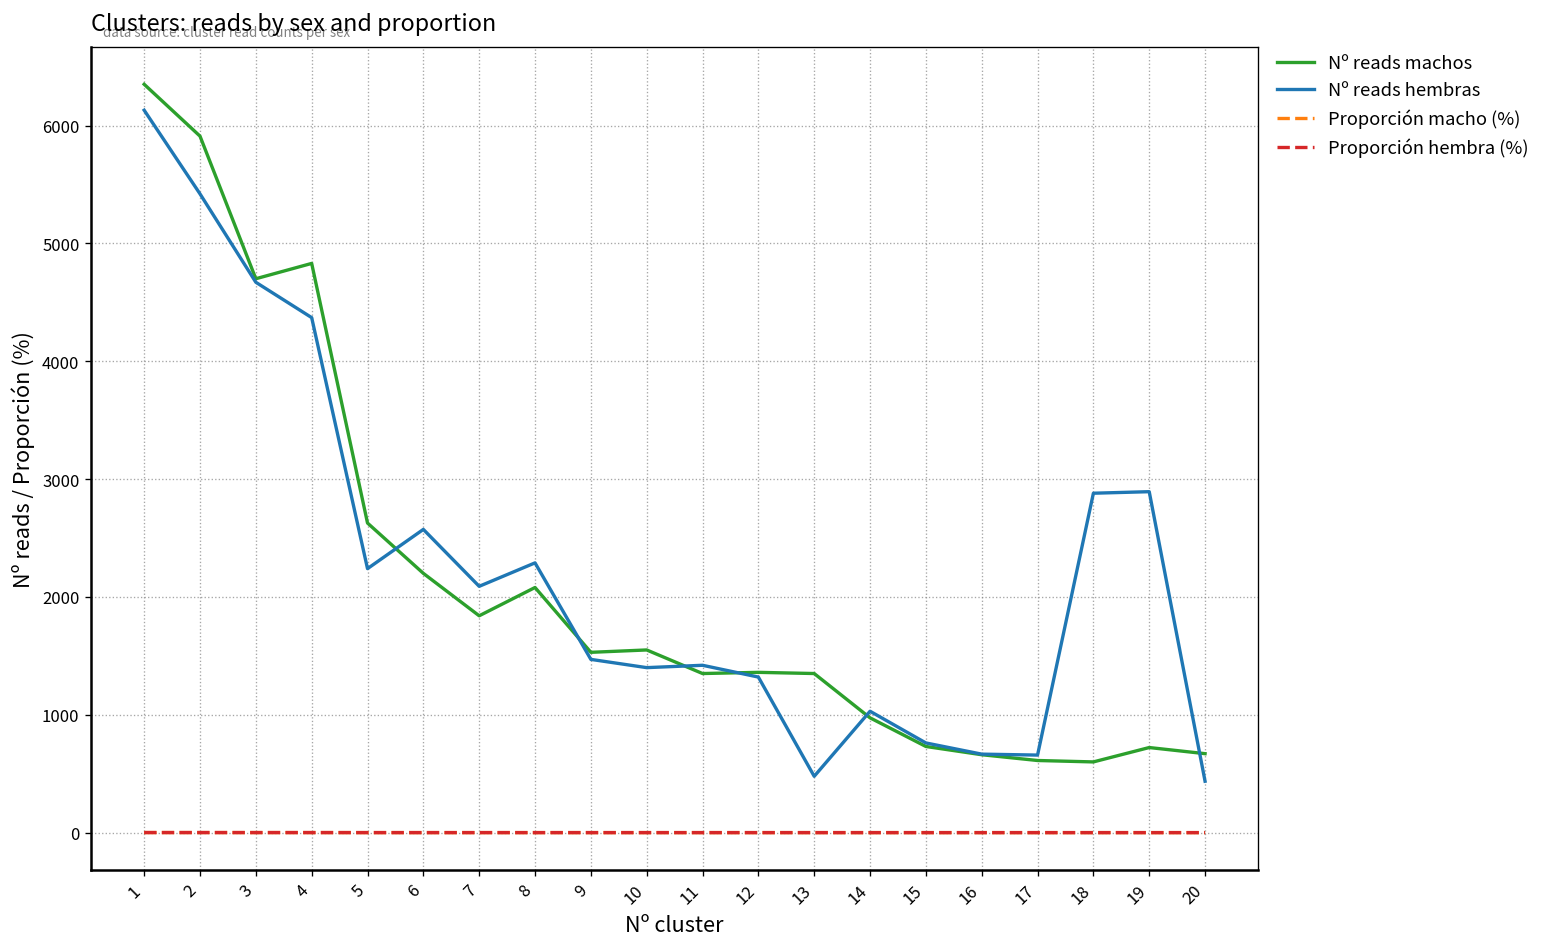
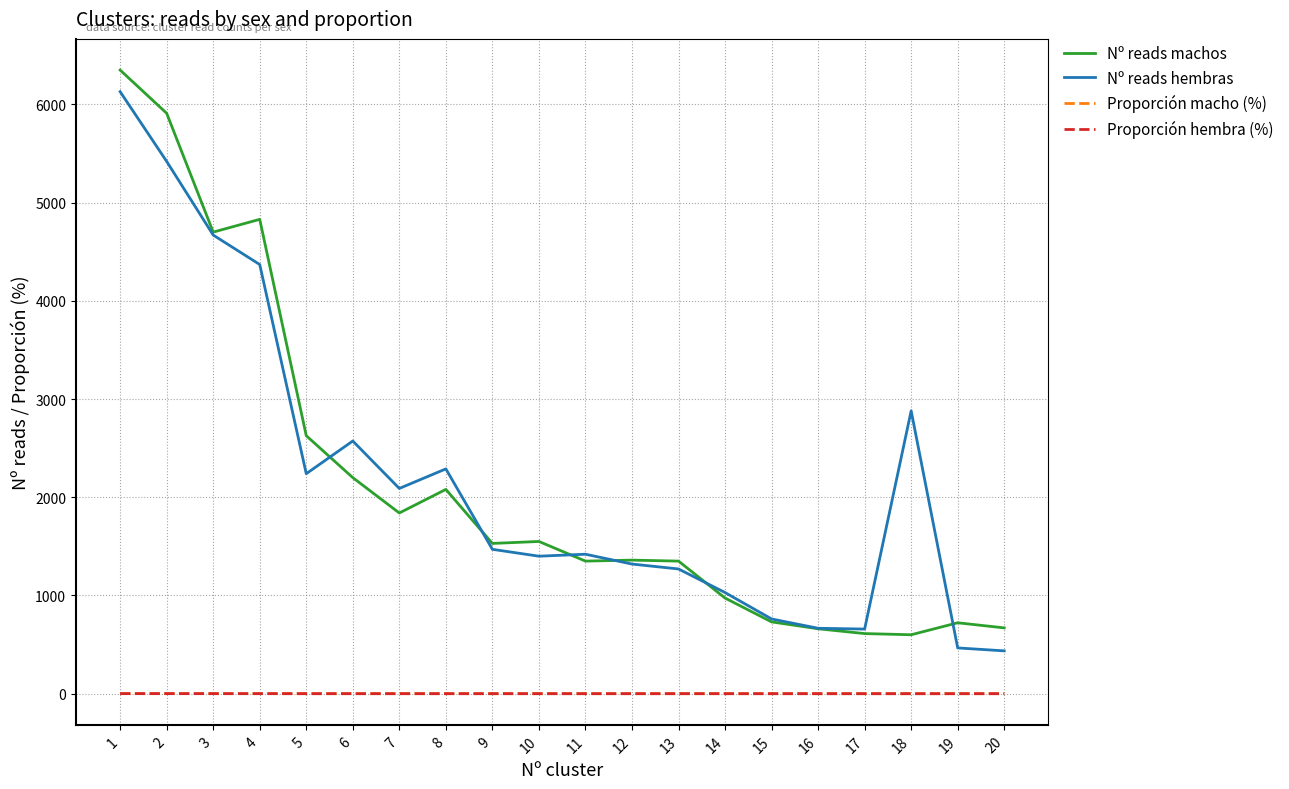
  {
    "Nº reads machos": {
      "1": 6400,
      "2": 5900,
      "3": 4700,
      "4": 4800,
      "5": 2600,
      "6": 2200,
      "7": 1800,
      "8": 2100,
      "9": 1500,
      "10": 1600,
      "11": 1400,
      "12": 1400,
      "13": 1400,
      "14": 1000,
      "15": 700,
      "17": 600,
      "18": 600,
      "19": 700,
      "20": 700
    },
    "Nº reads hembras": {
      "1": 6100,
      "2": 5400,
      "3": 4700,
      "4": 4400,
      "5": 2200,
      "6": 2600,
      "7": 2100,
      "8": 2300,
      "9": 1500,
      "10": 1400,
      "11": 1400,
      "12": 1300,
-     "13": 500,
+     "13": 1300,
      "14": 1000,
      "15": 800,
      "17": 700,
      "18": 2900,
-     "19": 2900,
+     "19": 500,
      "20": 400
    },
    "Proporción hembra (%)": {
      "1": 0,
      "2": 0,
      "3": 0,
      "4": 0,
      "5": 0,
      "6": 0,
      "7": 0,
      "8": 0,
      "9": 0,
      "10": 0,
      "11": 0,
      "12": 0,
      "13": 0,
      "14": 0,
      "15": 0,
      "16": 0,
      "17": 0,
      "18": 0,
      "19": 0,
      "20": 0
    }
  }
